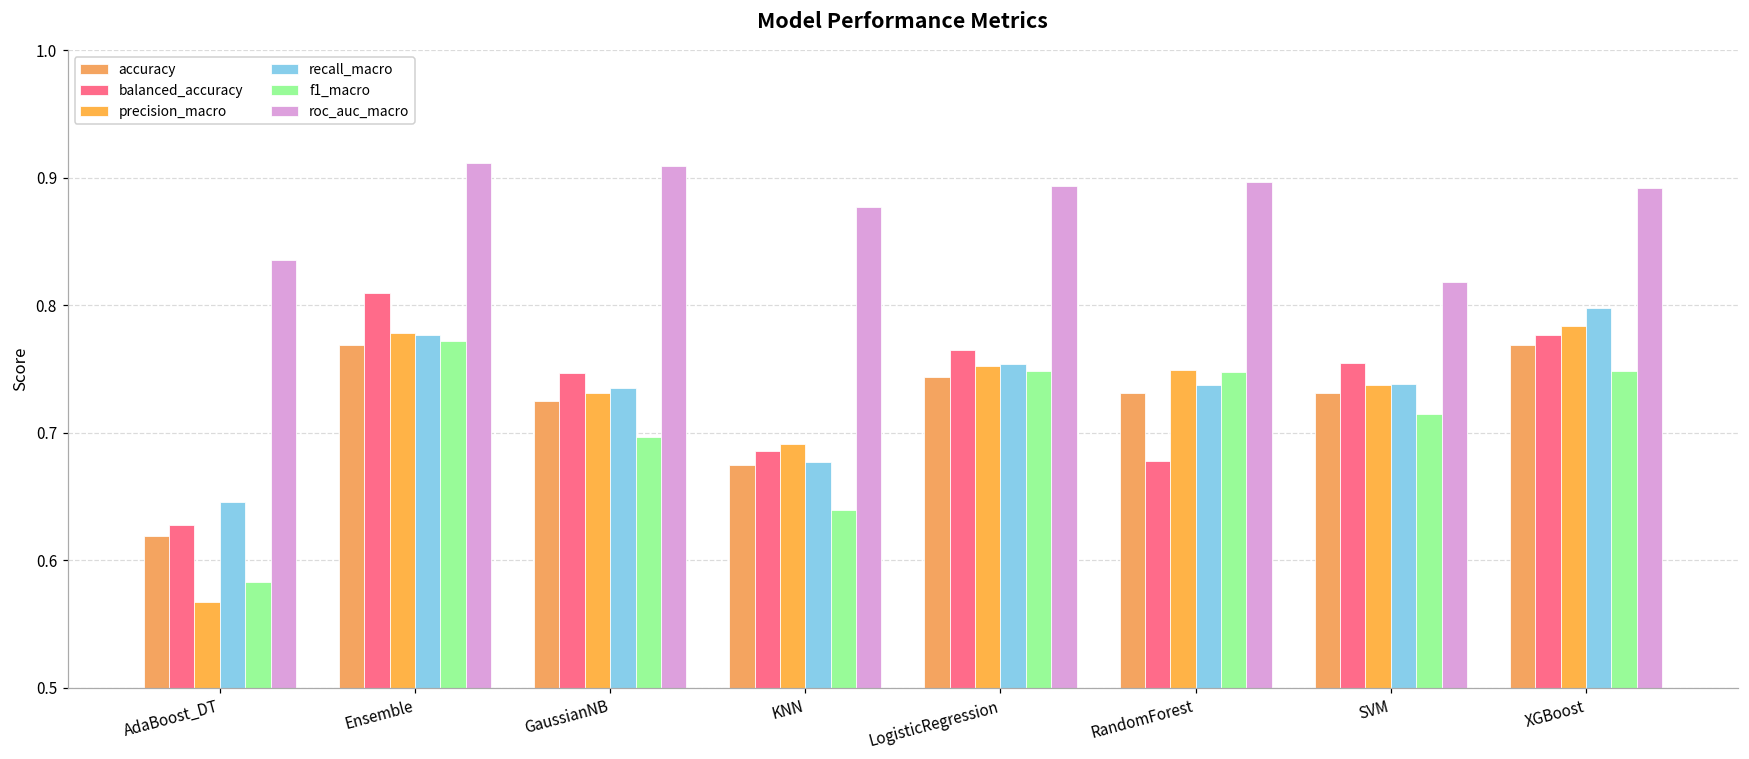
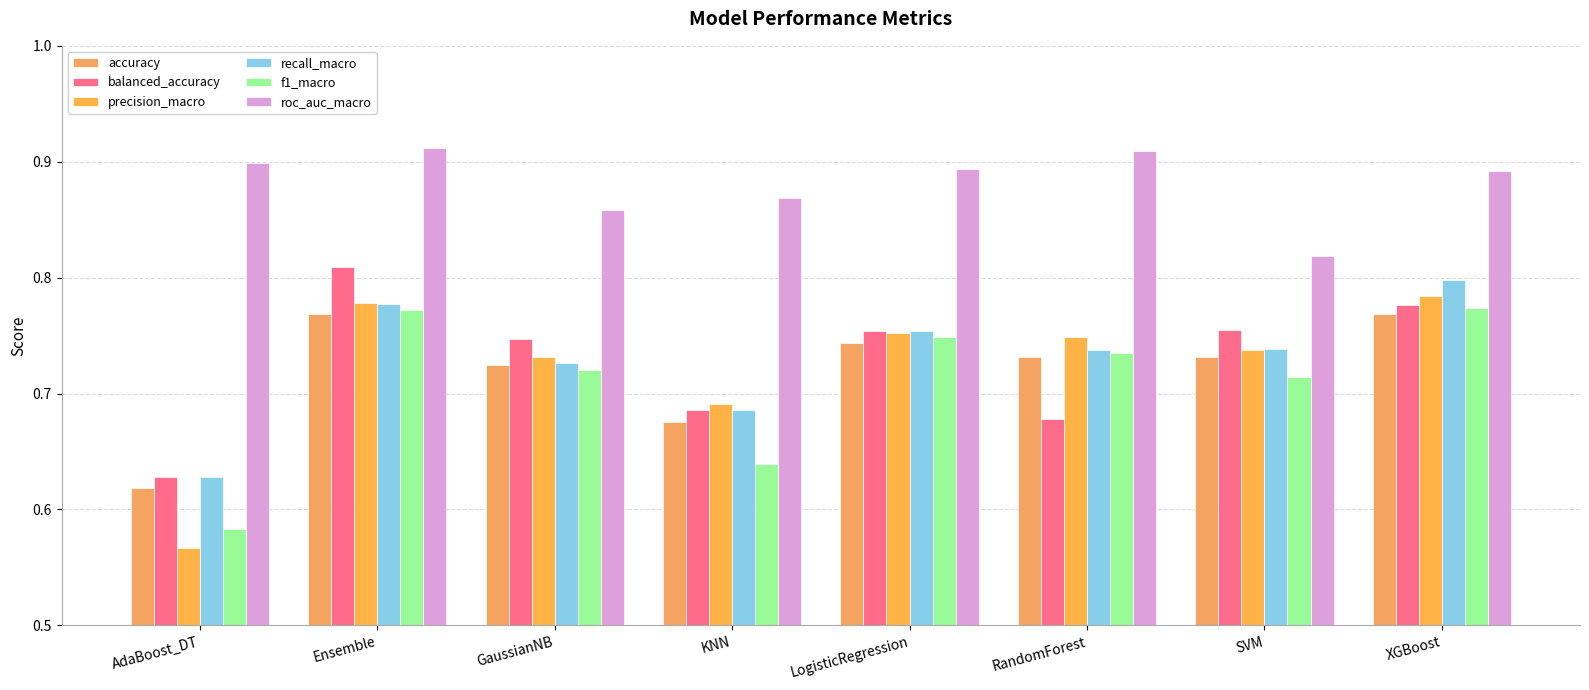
  {
    "balanced_accuracy": {
      "AdaBoost_DT": 0.628,
      "Ensemble": 0.809,
      "GaussianNB": 0.747,
      "KNN": 0.686,
-     "LogisticRegression": 0.765,
+     "LogisticRegression": 0.754,
      "RandomForest": 0.678,
      "SVM": 0.755,
      "XGBoost": 0.777
    },
    "recall_macro": {
-     "AdaBoost_DT": 0.646,
+     "AdaBoost_DT": 0.628,
      "Ensemble": 0.777,
-     "GaussianNB": 0.735,
-     "KNN": 0.677,
+     "GaussianNB": 0.726,
+     "KNN": 0.686,
      "LogisticRegression": 0.754,
      "RandomForest": 0.738,
      "SVM": 0.738,
      "XGBoost": 0.798
    },
    "f1_macro": {
      "AdaBoost_DT": 0.583,
      "Ensemble": 0.772,
-     "GaussianNB": 0.697,
+     "GaussianNB": 0.720,
      "KNN": 0.639,
      "LogisticRegression": 0.749,
-     "RandomForest": 0.748,
+     "RandomForest": 0.735,
      "SVM": 0.715,
-     "XGBoost": 0.749
+     "XGBoost": 0.774
    },
    "roc_auc_macro": {
-     "AdaBoost_DT": 0.836,
+     "AdaBoost_DT": 0.899,
      "Ensemble": 0.911,
-     "GaussianNB": 0.910,
-     "KNN": 0.877,
+     "GaussianNB": 0.858,
+     "KNN": 0.869,
      "LogisticRegression": 0.894,
-     "RandomForest": 0.897,
+     "RandomForest": 0.909,
      "SVM": 0.818,
      "XGBoost": 0.892
    }
  }
